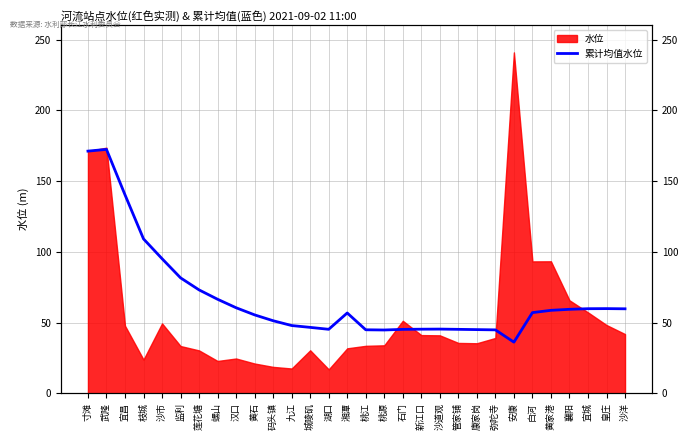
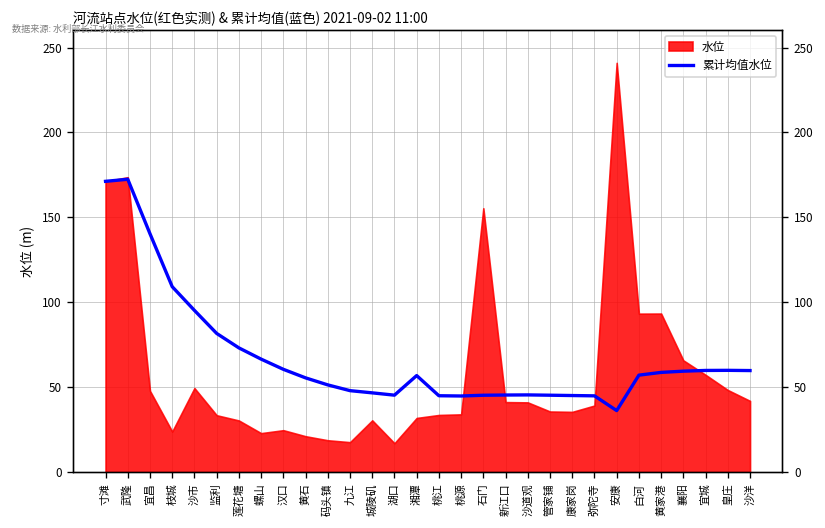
  {
    "累计均值水位": {
      "宜昌": 140,
      "枝城": 109,
      "沙市": 95,
      "监利": 82,
      "莲花塘": 73,
      "螺山": 66,
      "汉口": 60,
      "黄石": 55,
      "码头镇": 51,
      "九江": 48,
      "城陵矶": 47,
      "湖口": 45,
      "湘潭": 57,
      "桃江": 45,
      "桃源": 45,
      "石门": 45,
      "新江口": 45,
      "沙道观": 45,
      "管家铺": 45,
      "康家岗": 45,
      "弥陀寺": 45,
      "安康": 36,
      "白河": 57,
      "黄家港": 59,
      "襄阳": 59,
      "宜城": 60,
      "皇庄": 60,
      "沙洋": 60
    },
    "水位": {
      "宜昌": 48,
      "枝城": 24,
      "沙市": 49,
      "监利": 33,
      "莲花塘": 30,
      "螺山": 23,
      "汉口": 25,
      "黄石": 21,
      "码头镇": 19,
      "九江": 18,
      "城陵矶": 30,
      "湖口": 17,
      "湘潭": 32,
      "桃江": 34,
      "桃源": 34,
-     "石门": 51,
+     "石门": 155,
      "新江口": 41,
      "沙道观": 41,
      "管家铺": 36,
      "康家岗": 35,
      "弥陀寺": 39,
      "安康": 241,
      "白河": 93,
      "黄家港": 93,
      "襄阳": 66,
      "宜城": 57,
      "皇庄": 48,
      "沙洋": 42
    }
  }
